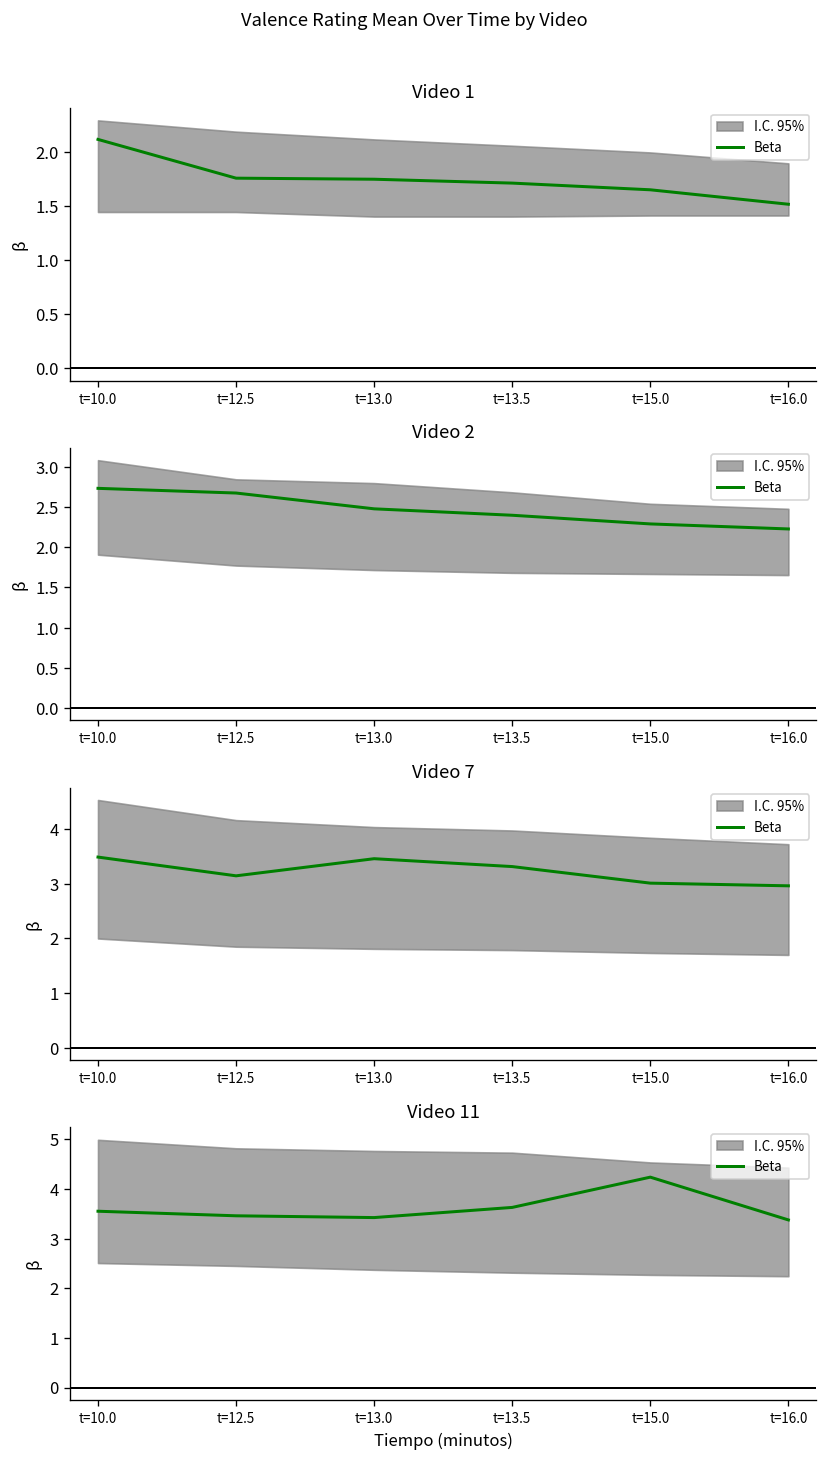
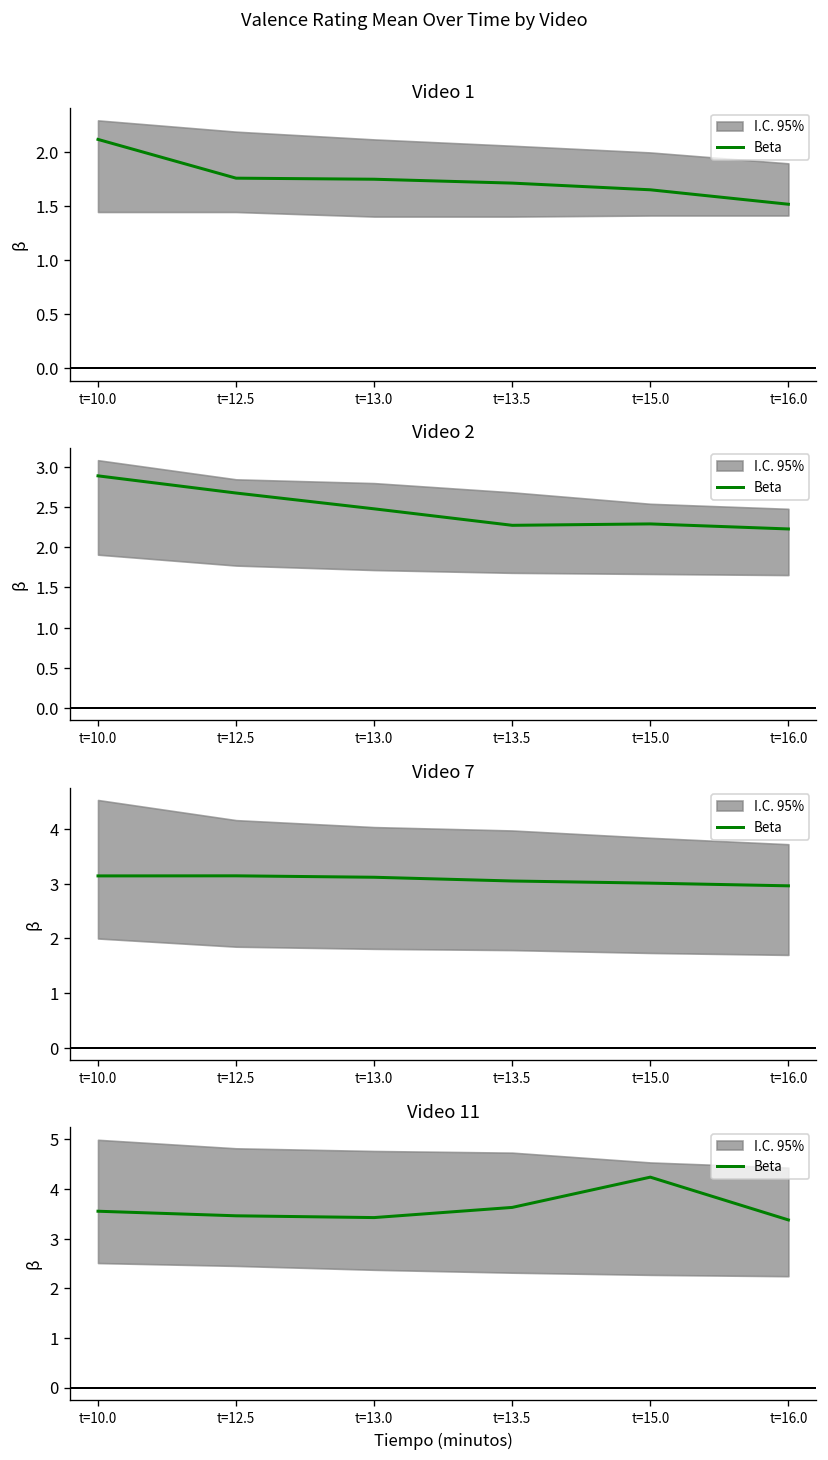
  {
    "Video 1": {
      "Beta": {
        "t=10.0": 2.1,
        "t=12.5": 1.8,
        "t=13.0": 1.8,
        "t=13.5": 1.7,
        "t=15.0": 1.7,
        "t=16.0": 1.5
      }
    },
    "Video 2": {
      "Beta": {
-       "t=10.0": 2.7,
+       "t=10.0": 2.9,
        "t=12.5": 2.7,
        "t=13.0": 2.5,
-       "t=13.5": 2.4,
+       "t=13.5": 2.3,
        "t=15.0": 2.3,
        "t=16.0": 2.2
      }
    },
    "Video 7": {
      "Beta": {
-       "t=10.0": 3.5,
+       "t=10.0": 3.1,
        "t=12.5": 3.1,
-       "t=13.0": 3.5,
-       "t=13.5": 3.3,
+       "t=13.0": 3.1,
+       "t=13.5": 3.1,
        "t=15.0": 3.0,
        "t=16.0": 3.0
      }
    },
    "Video 11": {
      "Beta": {
        "t=10.0": 3.6,
        "t=12.5": 3.5,
        "t=13.0": 3.4,
        "t=13.5": 3.6,
        "t=15.0": 4.2,
        "t=16.0": 3.4
      }
    }
  }
